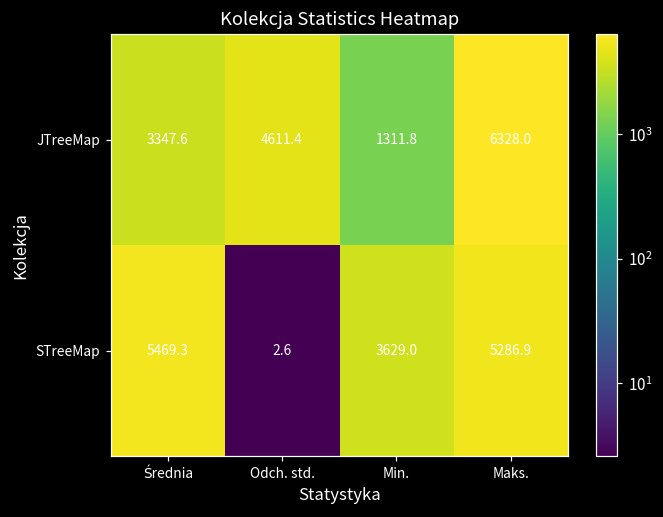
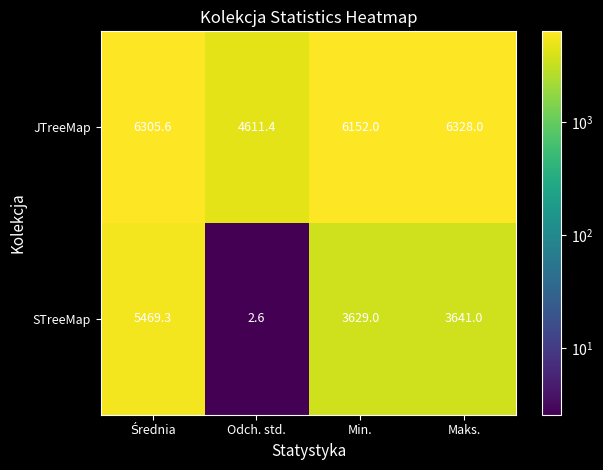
  {
    "JTreeMap": {
-     "Średnia": 3347.6,
+     "Średnia": 6305.6,
      "Odch. std.": 4611.4,
-     "Min.": 1311.8,
+     "Min.": 6152.0,
      "Maks.": 6328.0
    },
    "STreeMap": {
      "Średnia": 5469.3,
      "Odch. std.": 2.6,
      "Min.": 3629.0,
-     "Maks.": 5286.9
+     "Maks.": 3641.0
    }
  }
